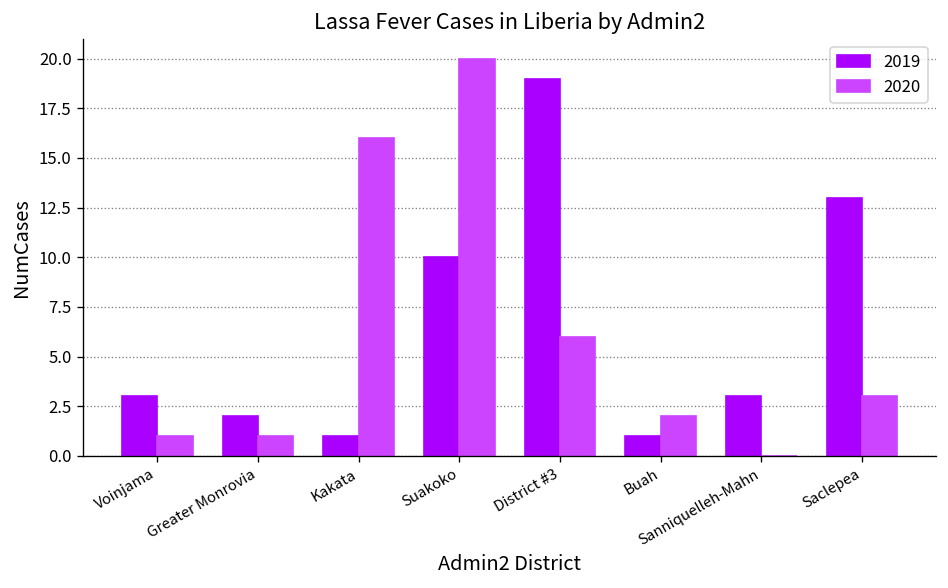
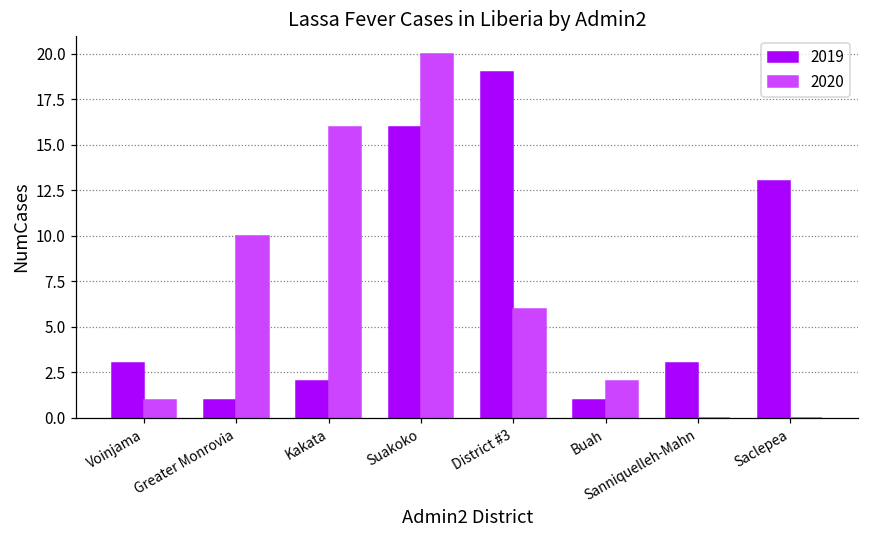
  {
    "2019": {
      "Voinjama": 3,
-     "Greater Monrovia": 2,
-     "Kakata": 1,
-     "Suakoko": 10,
+     "Greater Monrovia": 1,
+     "Kakata": 2,
+     "Suakoko": 16,
      "District #3": 19,
      "Buah": 1,
      "Sanniquelleh-Mahn": 3,
      "Saclepea": 13
    },
    "2020": {
      "Voinjama": 1,
-     "Greater Monrovia": 1,
+     "Greater Monrovia": 10,
      "Kakata": 16,
      "Suakoko": 20,
      "District #3": 6,
      "Buah": 2,
      "Sanniquelleh-Mahn": 0,
-     "Saclepea": 3
+     "Saclepea": 0
    }
  }
